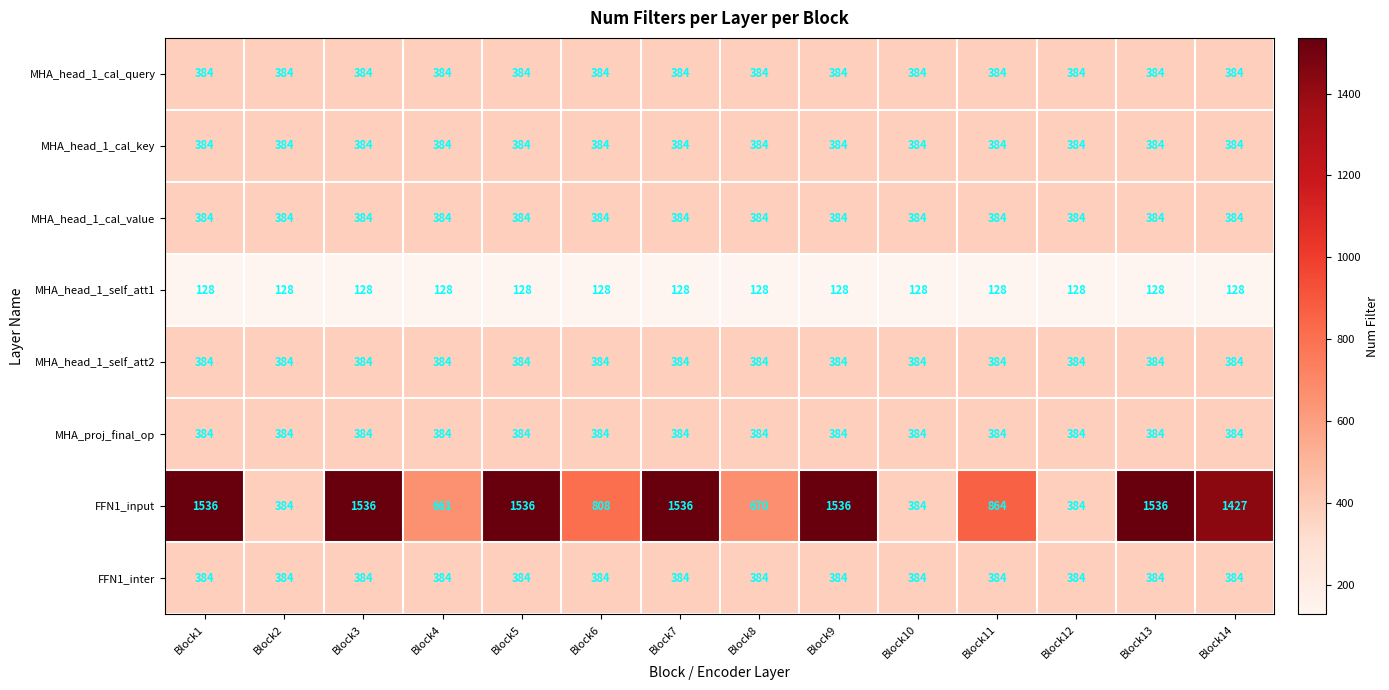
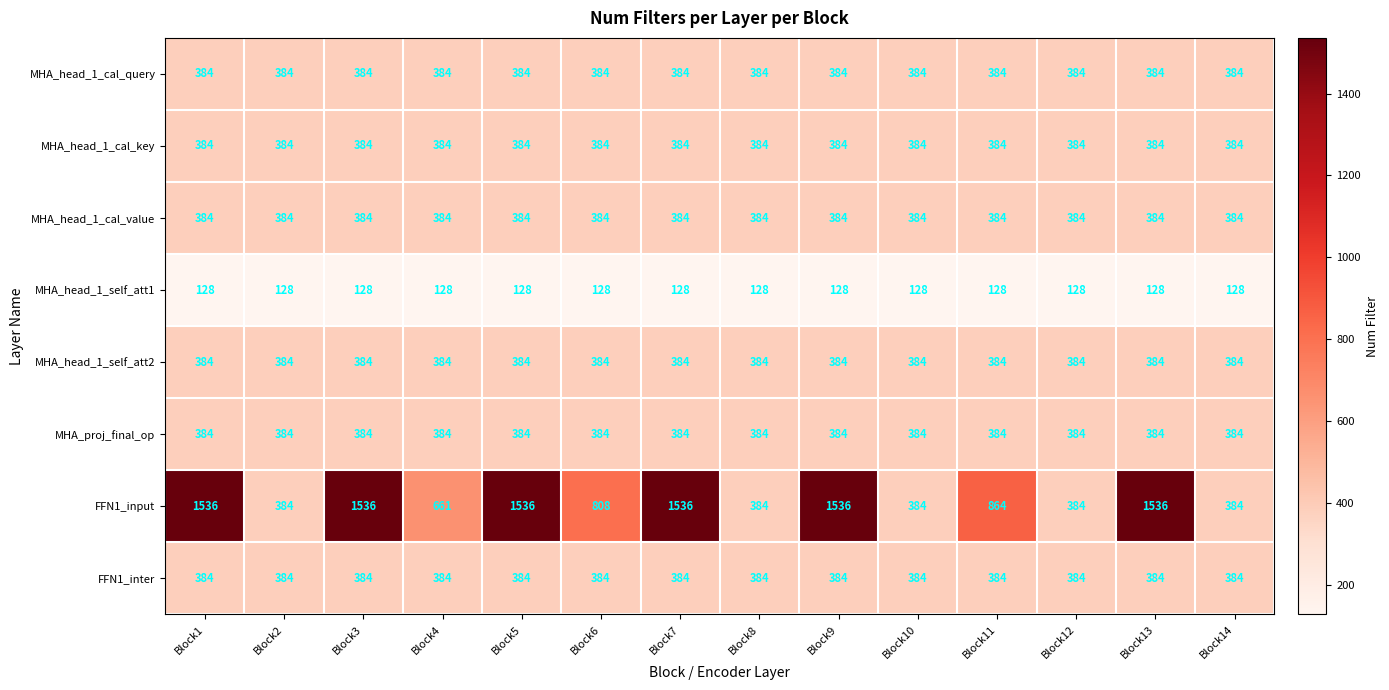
  {
    "MHA_head_1_cal_query": {
      "Block1": 384,
      "Block2": 384,
      "Block3": 384,
      "Block4": 384,
      "Block5": 384,
      "Block6": 384,
      "Block7": 384,
      "Block8": 384,
      "Block9": 384,
      "Block10": 384,
      "Block11": 384,
      "Block12": 384,
      "Block13": 384,
      "Block14": 384
    },
    "MHA_head_1_cal_key": {
      "Block1": 384,
      "Block2": 384,
      "Block3": 384,
      "Block4": 384,
      "Block5": 384,
      "Block6": 384,
      "Block7": 384,
      "Block8": 384,
      "Block9": 384,
      "Block10": 384,
      "Block11": 384,
      "Block12": 384,
      "Block13": 384,
      "Block14": 384
    },
    "MHA_head_1_cal_value": {
      "Block1": 384,
      "Block2": 384,
      "Block3": 384,
      "Block4": 384,
      "Block5": 384,
      "Block6": 384,
      "Block7": 384,
      "Block8": 384,
      "Block9": 384,
      "Block10": 384,
      "Block11": 384,
      "Block12": 384,
      "Block13": 384,
      "Block14": 384
    },
    "MHA_head_1_self_att1": {
      "Block1": 128,
      "Block2": 128,
      "Block3": 128,
      "Block4": 128,
      "Block5": 128,
      "Block6": 128,
      "Block7": 128,
      "Block8": 128,
      "Block9": 128,
      "Block10": 128,
      "Block11": 128,
      "Block12": 128,
      "Block13": 128,
      "Block14": 128
    },
    "MHA_head_1_self_att2": {
      "Block1": 384,
      "Block2": 384,
      "Block3": 384,
      "Block4": 384,
      "Block5": 384,
      "Block6": 384,
      "Block7": 384,
      "Block8": 384,
      "Block9": 384,
      "Block10": 384,
      "Block11": 384,
      "Block12": 384,
      "Block13": 384,
      "Block14": 384
    },
    "MHA_proj_final_op": {
      "Block1": 384,
      "Block2": 384,
      "Block3": 384,
      "Block4": 384,
      "Block5": 384,
      "Block6": 384,
      "Block7": 384,
      "Block8": 384,
      "Block9": 384,
      "Block10": 384,
      "Block11": 384,
      "Block12": 384,
      "Block13": 384,
      "Block14": 384
    },
    "FFN1_input": {
      "Block1": 1536,
      "Block2": 384,
      "Block3": 1536,
      "Block4": 661,
      "Block5": 1536,
      "Block6": 808,
      "Block7": 1536,
-     "Block8": 670,
+     "Block8": 384,
      "Block9": 1536,
      "Block10": 384,
      "Block11": 864,
      "Block12": 384,
      "Block13": 1536,
-     "Block14": 1427
+     "Block14": 384
    },
    "FFN1_inter": {
      "Block1": 384,
      "Block2": 384,
      "Block3": 384,
      "Block4": 384,
      "Block5": 384,
      "Block6": 384,
      "Block7": 384,
      "Block8": 384,
      "Block9": 384,
      "Block10": 384,
      "Block11": 384,
      "Block12": 384,
      "Block13": 384,
      "Block14": 384
    }
  }
